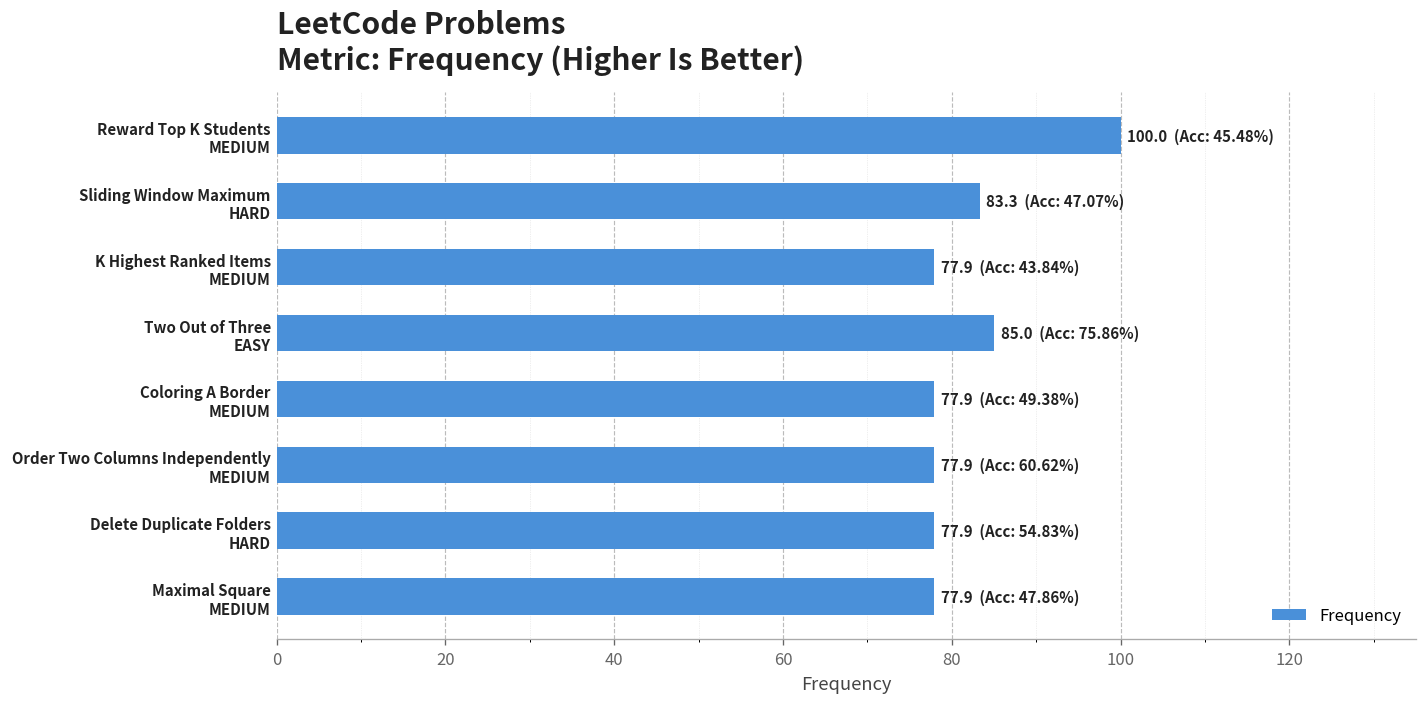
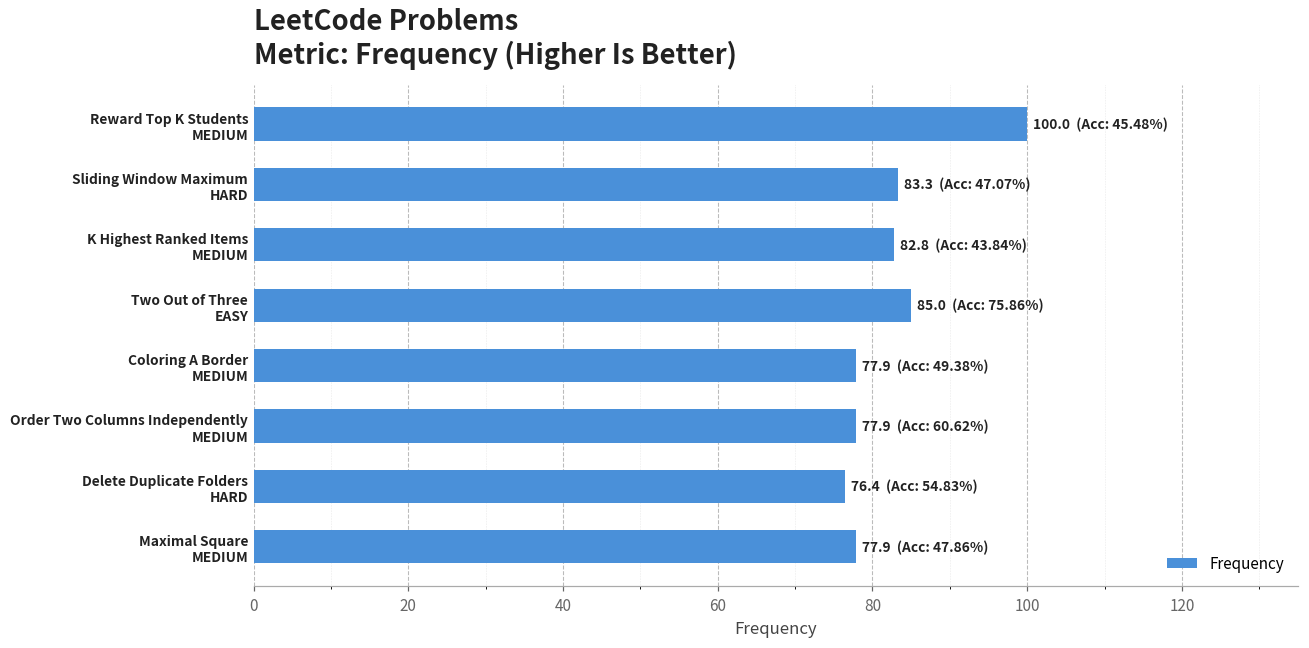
  {
    "Reward Top K Students MEDIUM": 100.0,
    "Sliding Window Maximum HARD": 83.3,
-   "K Highest Ranked Items MEDIUM": 77.9,
+   "K Highest Ranked Items MEDIUM": 82.8,
    "Two Out of Three EASY": 85.0,
    "Coloring A Border MEDIUM": 77.9,
    "Order Two Columns Independently MEDIUM": 77.9,
-   "Delete Duplicate Folders HARD": 77.9,
+   "Delete Duplicate Folders HARD": 76.4,
    "Maximal Square MEDIUM": 77.9
  }
